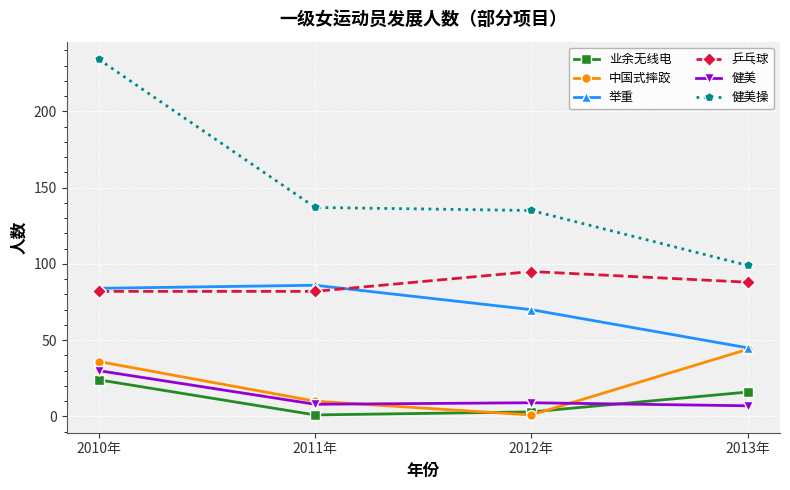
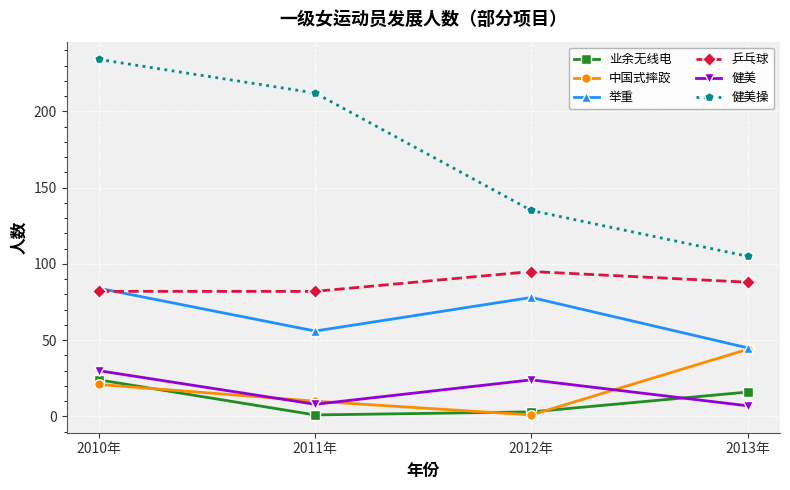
  {
    "业余无线电": {
      "2010年": 24,
      "2011年": 1,
      "2012年": 3,
      "2013年": 16
    },
    "中国式摔跤": {
-     "2010年": 36,
+     "2010年": 21,
      "2011年": 10,
      "2012年": 1
    },
    "举重": {
      "2010年": 84,
-     "2011年": 86,
-     "2012年": 70
+     "2011年": 56,
+     "2012年": 78
    },
    "乒乓球": {
      "2010年": 82,
      "2011年": 82,
      "2012年": 95,
      "2013年": 88
    },
    "健美": {
      "2010年": 30,
      "2011年": 8,
-     "2012年": 9,
+     "2012年": 24,
      "2013年": 7
    },
    "健美操": {
      "2010年": 234,
-     "2011年": 137,
+     "2011年": 212,
      "2012年": 135,
-     "2013年": 99
+     "2013年": 105
    }
  }
